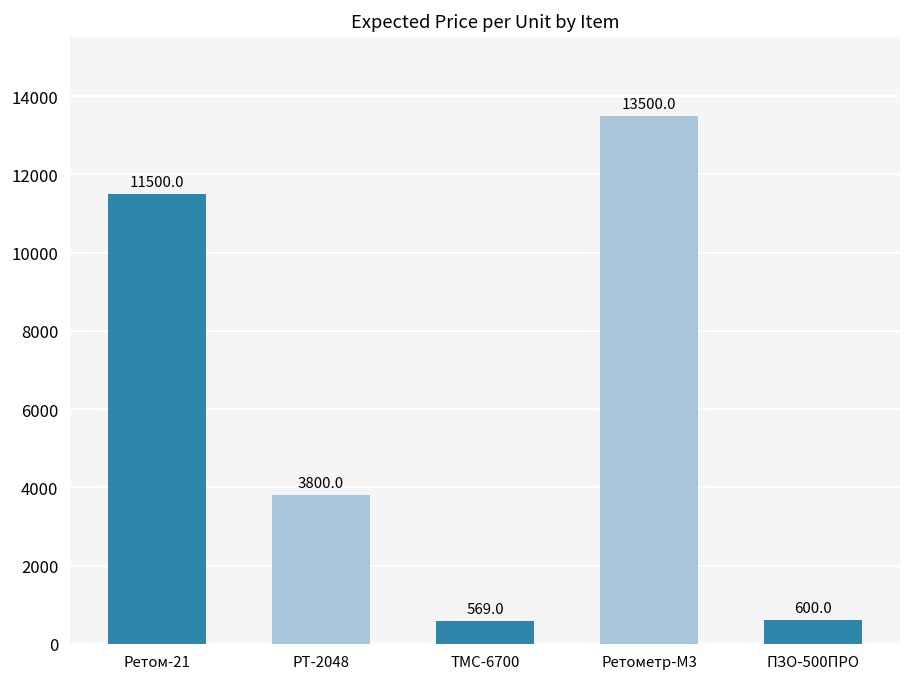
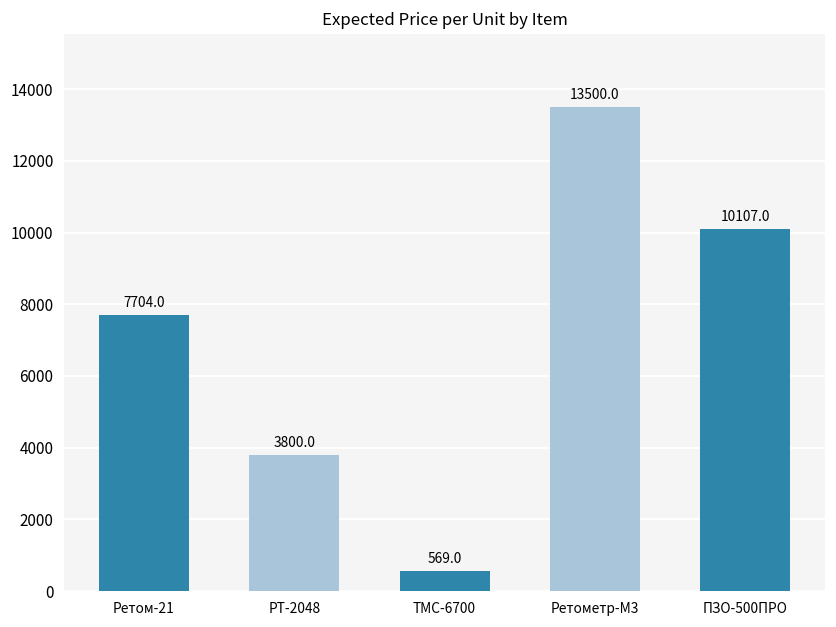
  {
-   "Peтом-21": 11500.0,
+   "Peтом-21": 7704.0,
    "PT-2048": 3800.0,
    "TMC-6700": 569.0,
    "Ретометр-М3": 13500.0,
-   "ПЗО-500ПРО": 600.0
+   "ПЗО-500ПРО": 10107.0
  }
